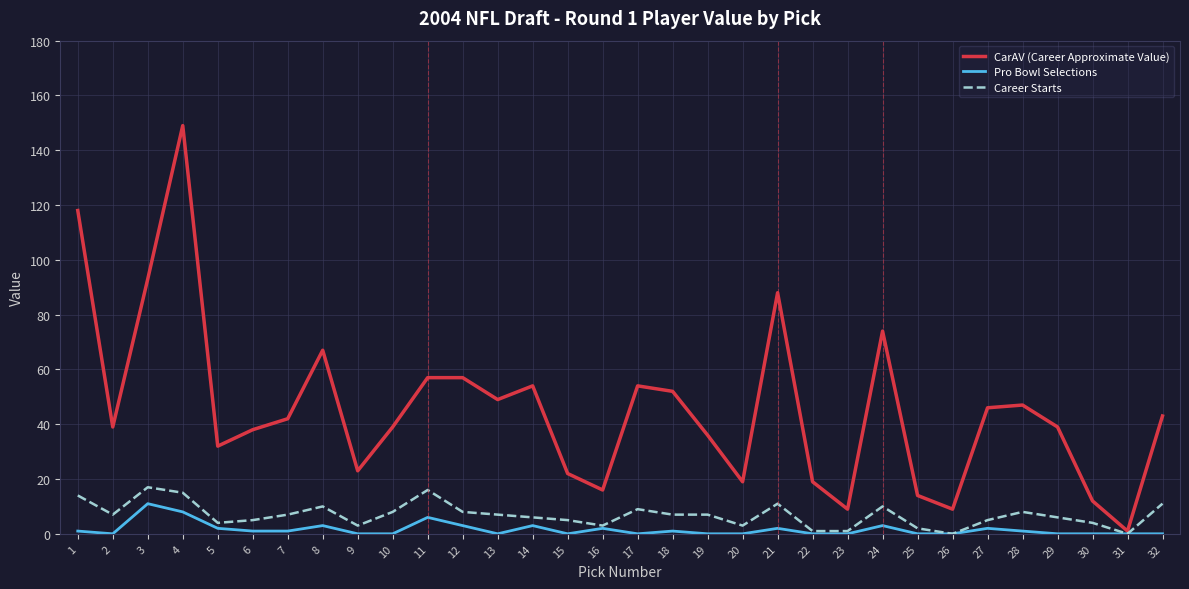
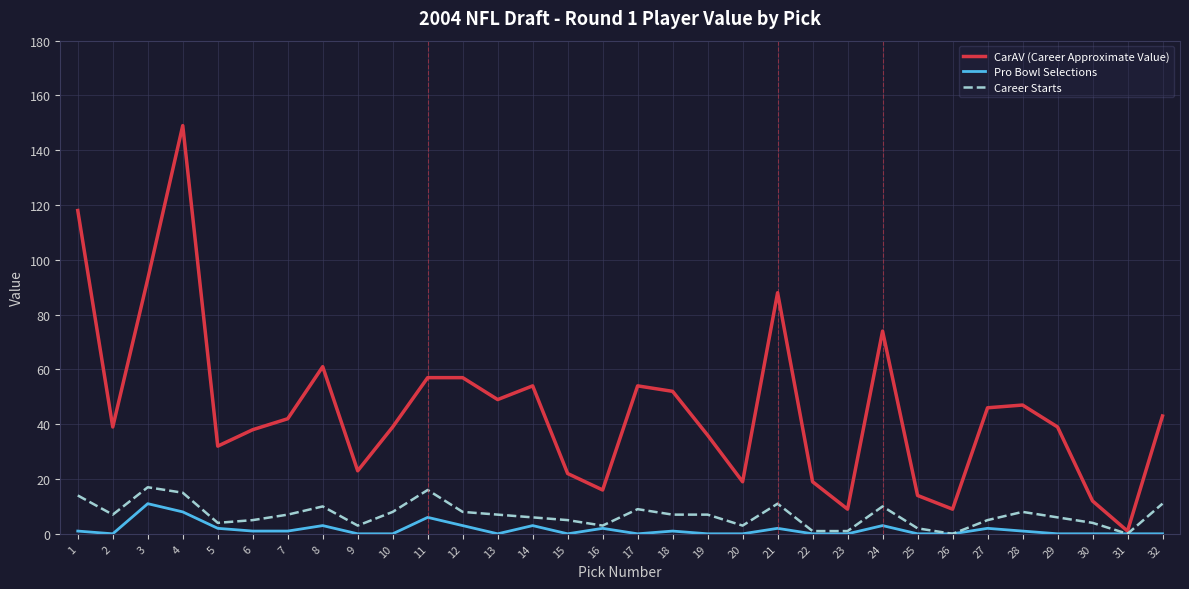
  {
    "CarAV (Career Approximate Value)": {
      "1": 118,
      "2": 39,
      "3": 93,
      "4": 149,
      "5": 32,
      "6": 38,
      "7": 42,
-     "8": 67,
+     "8": 61,
      "9": 23,
      "10": 39,
      "11": 57,
      "12": 57,
      "13": 49,
      "14": 54,
      "15": 22,
      "16": 16,
      "17": 54,
      "18": 52,
      "19": 36,
      "20": 19,
      "21": 88,
      "22": 19,
      "23": 9,
      "24": 74,
      "25": 14,
      "26": 9,
      "27": 46,
      "28": 47,
      "29": 39,
      "30": 12,
      "31": 1,
      "32": 43
    },
    "Pro Bowl Selections": {
      "1": 1,
      "2": 0,
      "3": 11,
      "4": 8,
      "5": 2,
      "6": 1,
      "7": 1,
      "8": 3,
      "9": 0,
      "10": 0,
      "11": 6,
      "12": 3,
      "13": 0,
      "14": 3,
      "15": 0,
      "16": 2,
      "17": 0,
      "18": 1,
      "19": 0,
      "20": 0,
      "21": 2,
      "22": 0,
      "23": 0,
      "24": 3,
      "25": 0,
      "27": 2,
      "28": 1,
      "29": 0,
      "30": 0,
      "32": 0
    },
    "Career Starts": {
      "1": 14,
      "2": 7,
      "3": 17,
      "4": 15,
      "5": 4,
      "6": 5,
      "7": 7,
      "8": 10,
      "9": 3,
      "10": 8,
      "11": 16,
      "12": 8,
      "13": 7,
      "14": 6,
      "15": 5,
      "16": 3,
      "17": 9,
      "18": 7,
      "19": 7,
      "20": 3,
      "21": 11,
      "22": 1,
      "23": 1,
      "24": 10,
      "25": 2,
      "27": 5,
      "28": 8,
      "29": 6,
      "30": 4,
      "32": 11
    }
  }
